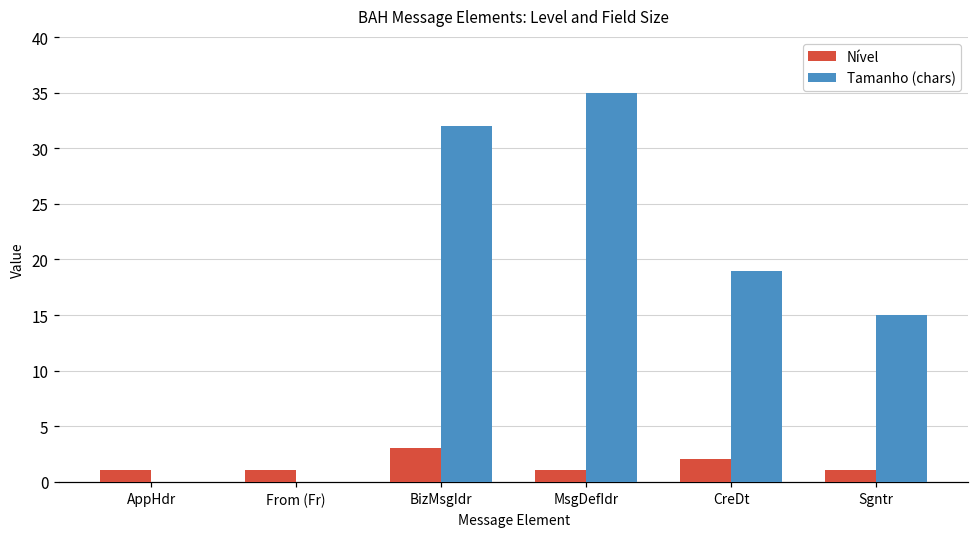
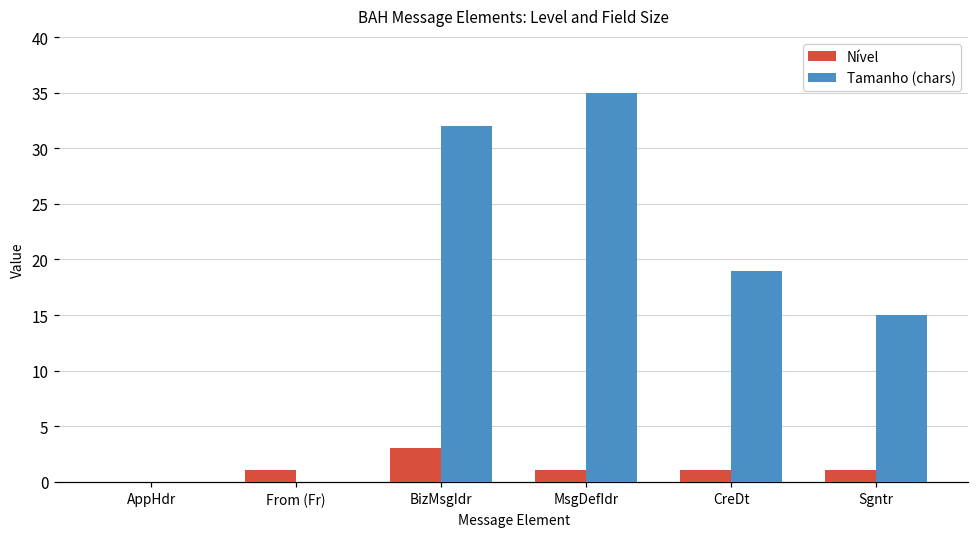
  {
    "Nível": {
-     "AppHdr": 1,
+     "AppHdr": 0,
      "From (Fr)": 1,
      "BizMsgIdr": 3,
      "MsgDefIdr": 1,
-     "CreDt": 2,
+     "CreDt": 1,
      "Sgntr": 1
    },
    "Tamanho (chars)": {
      "AppHdr": 0,
      "From (Fr)": 0,
      "BizMsgIdr": 32,
      "MsgDefIdr": 35,
      "CreDt": 19,
      "Sgntr": 15
    }
  }
